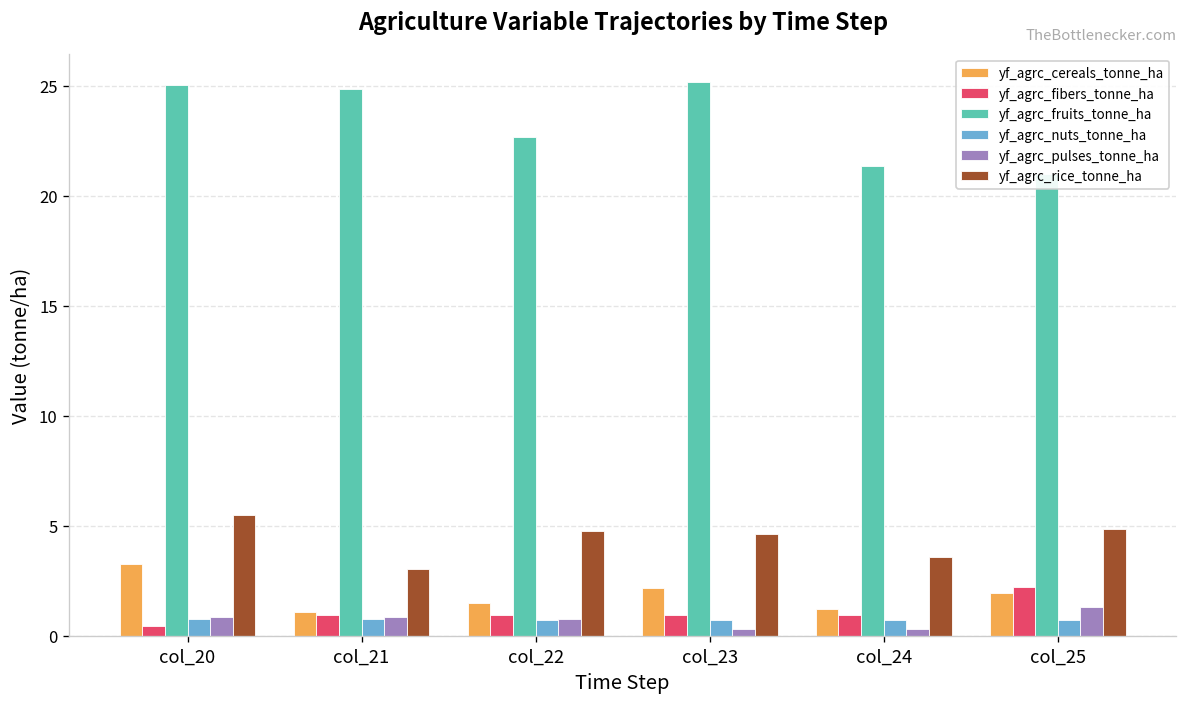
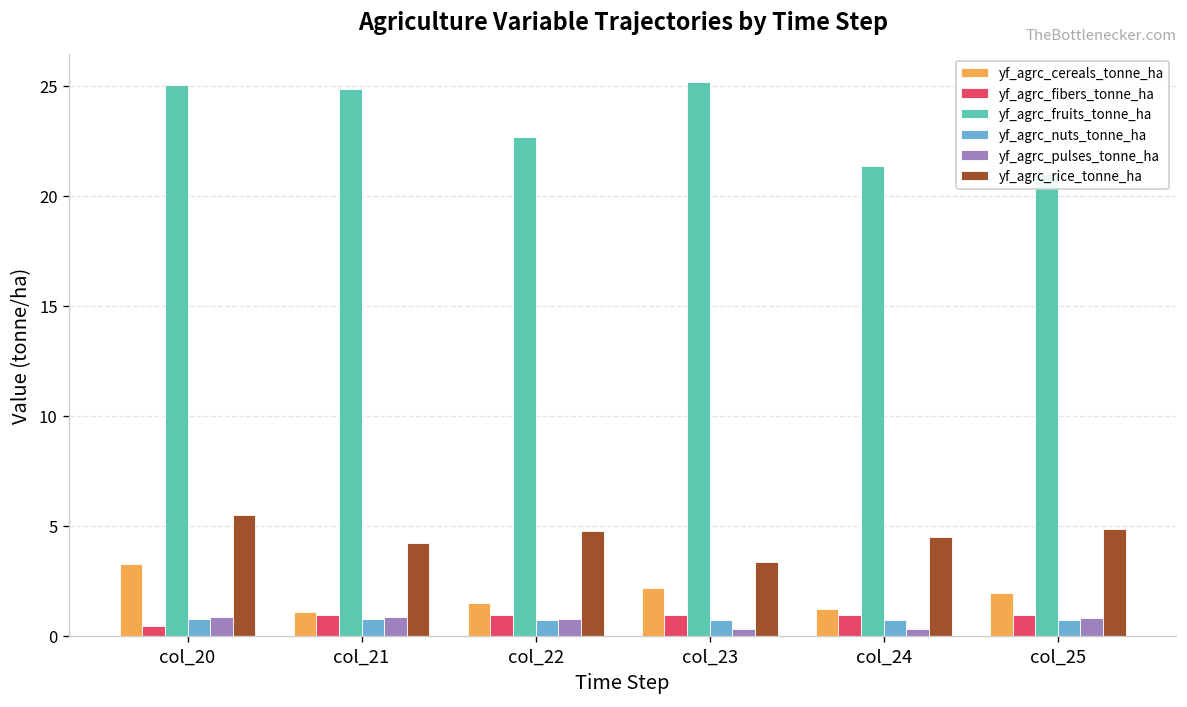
  {
    "yf_agrc_cereals_tonne_ha": {
      "col_20": 3.3,
      "col_21": 1.1,
      "col_22": 1.5,
      "col_23": 2.2,
      "col_24": 1.2,
      "col_25": 1.9
    },
    "yf_agrc_fibers_tonne_ha": {
      "col_20": 0.5,
      "col_21": 1.0,
      "col_22": 1.0,
      "col_23": 1.0,
      "col_24": 1.0,
-     "col_25": 2.2
+     "col_25": 0.9
    },
    "yf_agrc_pulses_tonne_ha": {
      "col_20": 0.9,
      "col_21": 0.9,
      "col_22": 0.8,
      "col_23": 0.3,
      "col_24": 0.3,
-     "col_25": 1.3
+     "col_25": 0.8
    },
    "yf_agrc_rice_tonne_ha": {
      "col_20": 5.5,
-     "col_21": 3.0,
+     "col_21": 4.2,
      "col_22": 4.8,
-     "col_23": 4.6,
-     "col_24": 3.6,
+     "col_23": 3.4,
+     "col_24": 4.5,
      "col_25": 4.8
    }
  }
